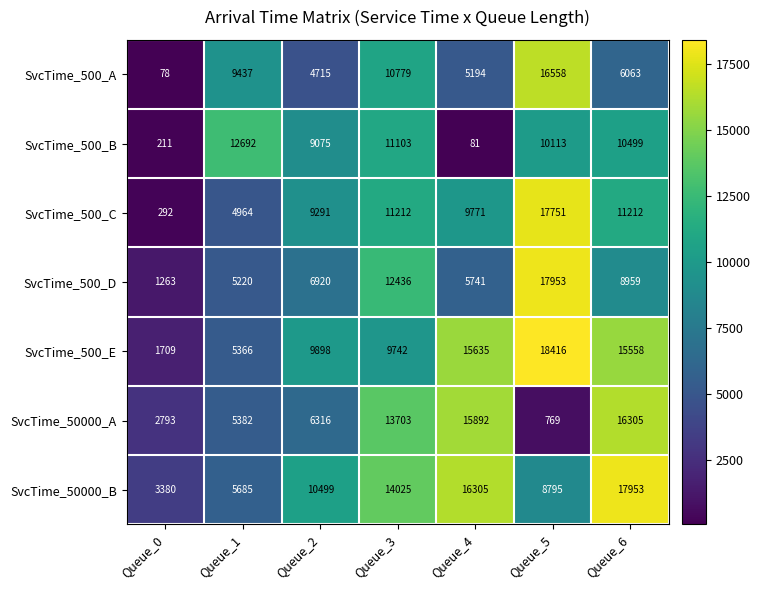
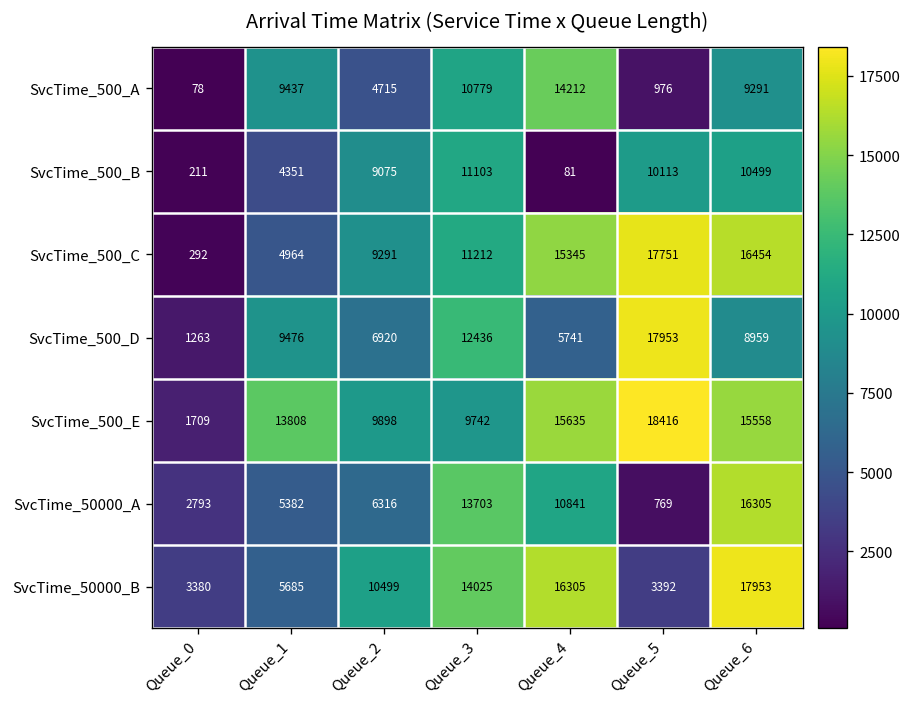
  {
    "SvcTime_500_A": {
      "Queue_0": 78,
      "Queue_1": 9437,
      "Queue_2": 4715,
      "Queue_3": 10779,
-     "Queue_4": 5194,
-     "Queue_5": 16558,
-     "Queue_6": 6063
+     "Queue_4": 14212,
+     "Queue_5": 976,
+     "Queue_6": 9291
    },
    "SvcTime_500_B": {
      "Queue_0": 211,
-     "Queue_1": 12692,
+     "Queue_1": 4351,
      "Queue_2": 9075,
      "Queue_3": 11103,
      "Queue_4": 81,
      "Queue_5": 10113,
      "Queue_6": 10499
    },
    "SvcTime_500_C": {
      "Queue_0": 292,
      "Queue_1": 4964,
      "Queue_2": 9291,
      "Queue_3": 11212,
-     "Queue_4": 9771,
+     "Queue_4": 15345,
      "Queue_5": 17751,
-     "Queue_6": 11212
+     "Queue_6": 16454
    },
    "SvcTime_500_D": {
      "Queue_0": 1263,
-     "Queue_1": 5220,
+     "Queue_1": 9476,
      "Queue_2": 6920,
      "Queue_3": 12436,
      "Queue_4": 5741,
      "Queue_5": 17953,
      "Queue_6": 8959
    },
    "SvcTime_500_E": {
      "Queue_0": 1709,
-     "Queue_1": 5366,
+     "Queue_1": 13808,
      "Queue_2": 9898,
      "Queue_3": 9742,
      "Queue_4": 15635,
      "Queue_5": 18416,
      "Queue_6": 15558
    },
    "SvcTime_50000_A": {
      "Queue_0": 2793,
      "Queue_1": 5382,
      "Queue_2": 6316,
      "Queue_3": 13703,
-     "Queue_4": 15892,
+     "Queue_4": 10841,
      "Queue_5": 769,
      "Queue_6": 16305
    },
    "SvcTime_50000_B": {
      "Queue_0": 3380,
      "Queue_1": 5685,
      "Queue_2": 10499,
      "Queue_3": 14025,
      "Queue_4": 16305,
-     "Queue_5": 8795,
+     "Queue_5": 3392,
      "Queue_6": 17953
    }
  }
